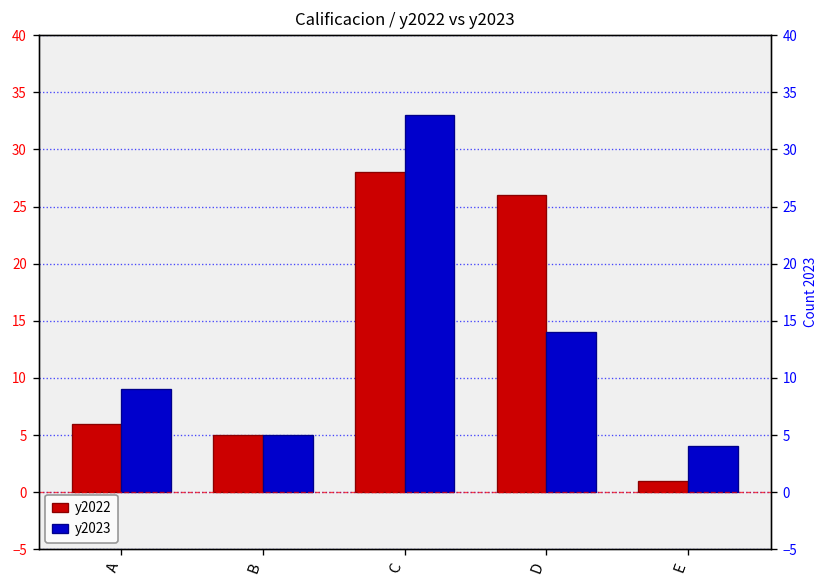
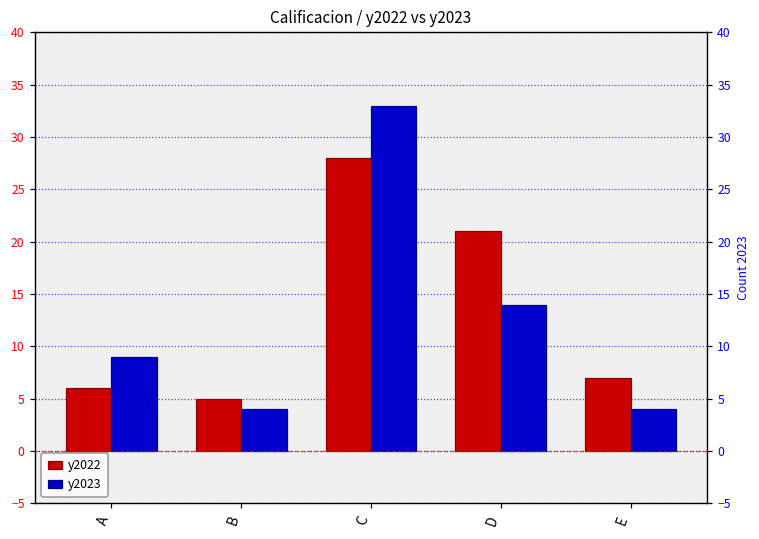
  {
    "y2022": {
      "A": 6,
      "B": 5,
      "C": 28,
-     "D": 26,
-     "E": 1
+     "D": 21,
+     "E": 7
    },
    "y2023": {
      "A": 9,
-     "B": 5,
+     "B": 4,
      "C": 33,
      "D": 14,
      "E": 4
    }
  }
